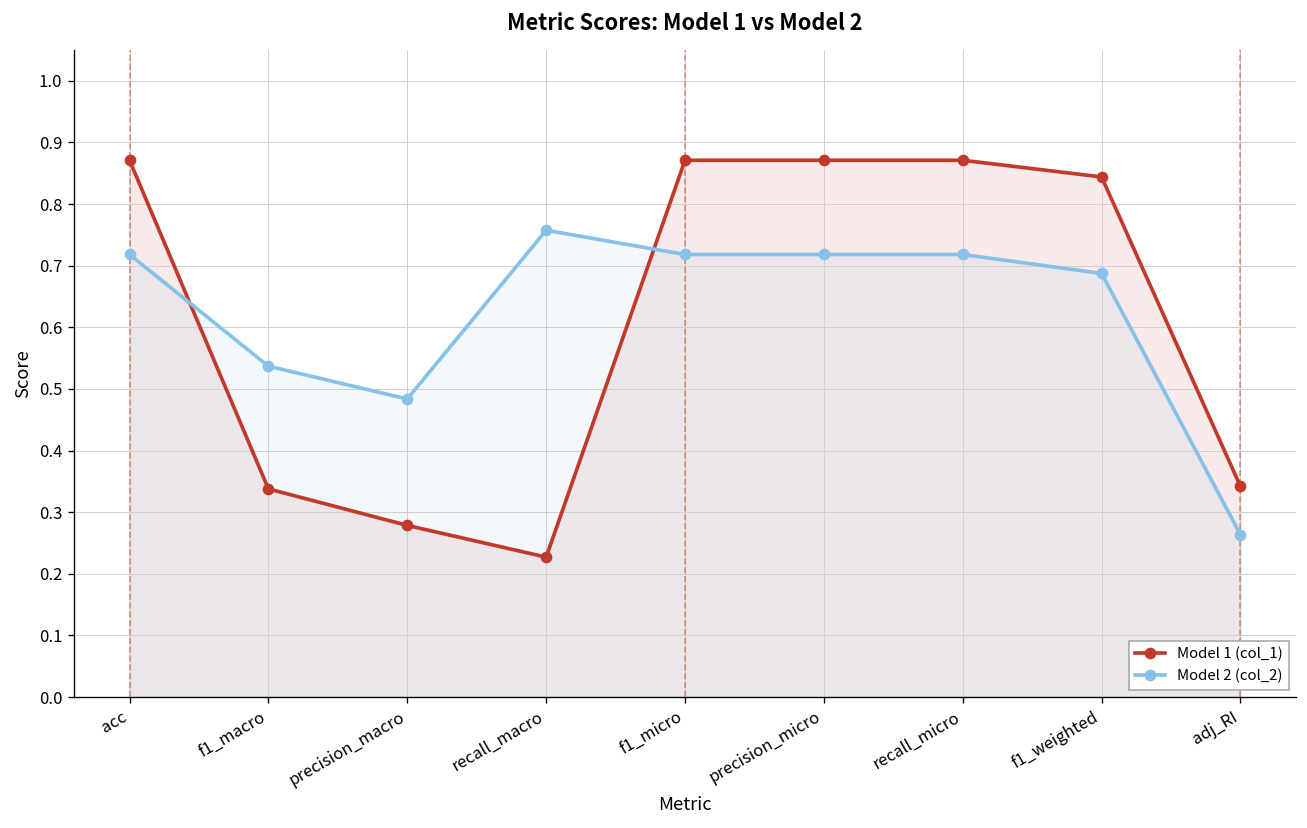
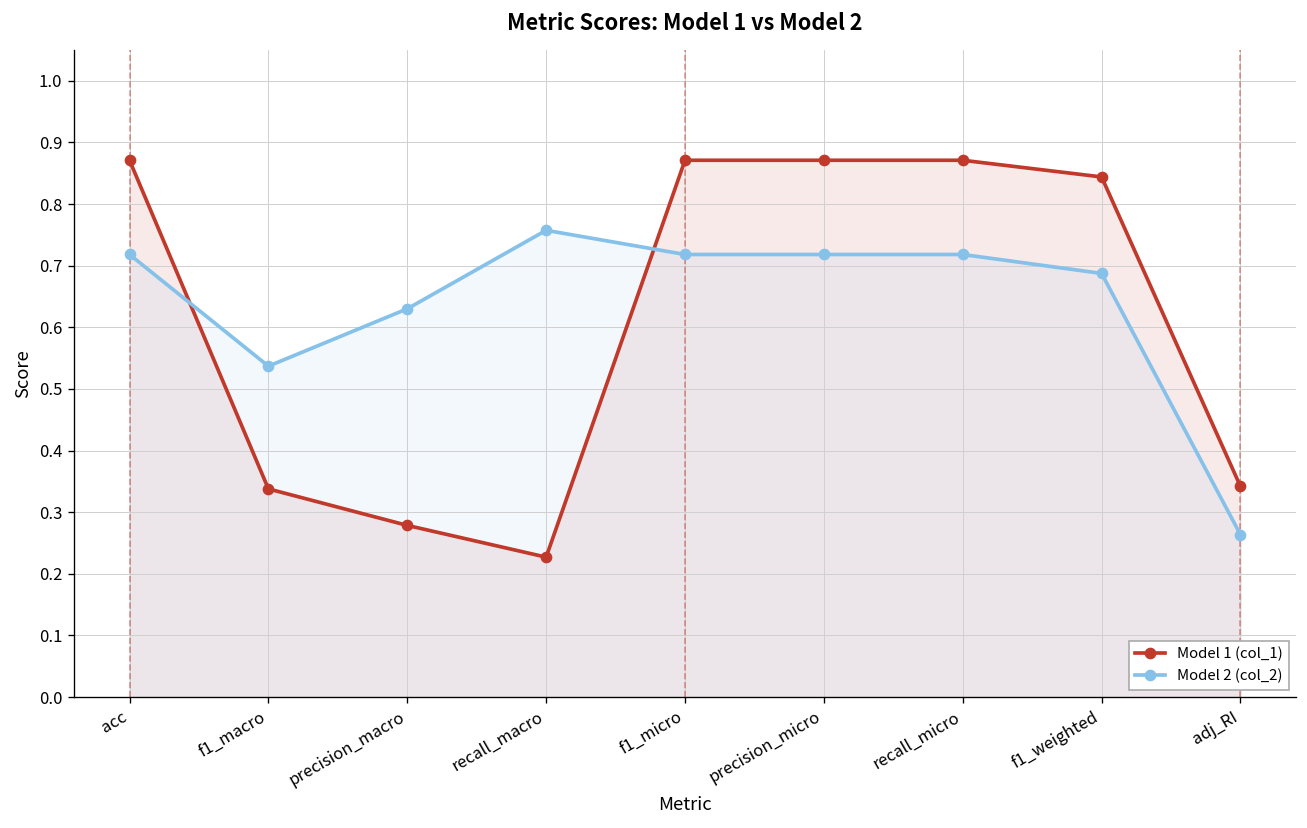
  {
    "Model 1 (col_1)": {
      "acc": 0.87,
      "f1_macro": 0.34,
      "precision_macro": 0.28,
      "recall_macro": 0.23,
      "f1_micro": 0.87,
      "precision_micro": 0.87,
      "recall_micro": 0.87,
      "f1_weighted": 0.84,
      "adj_RI": 0.34
    },
    "Model 2 (col_2)": {
      "acc": 0.72,
      "f1_macro": 0.54,
-     "precision_macro": 0.48,
+     "precision_macro": 0.63,
      "recall_macro": 0.76,
      "f1_micro": 0.72,
      "precision_micro": 0.72,
      "recall_micro": 0.72,
      "f1_weighted": 0.69,
      "adj_RI": 0.26
    }
  }
